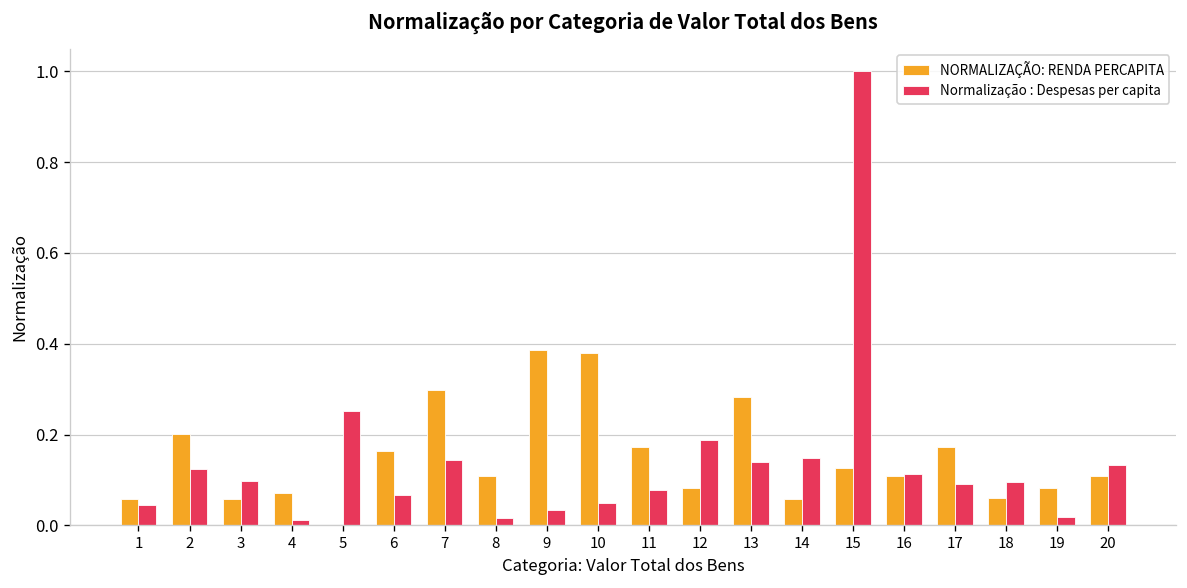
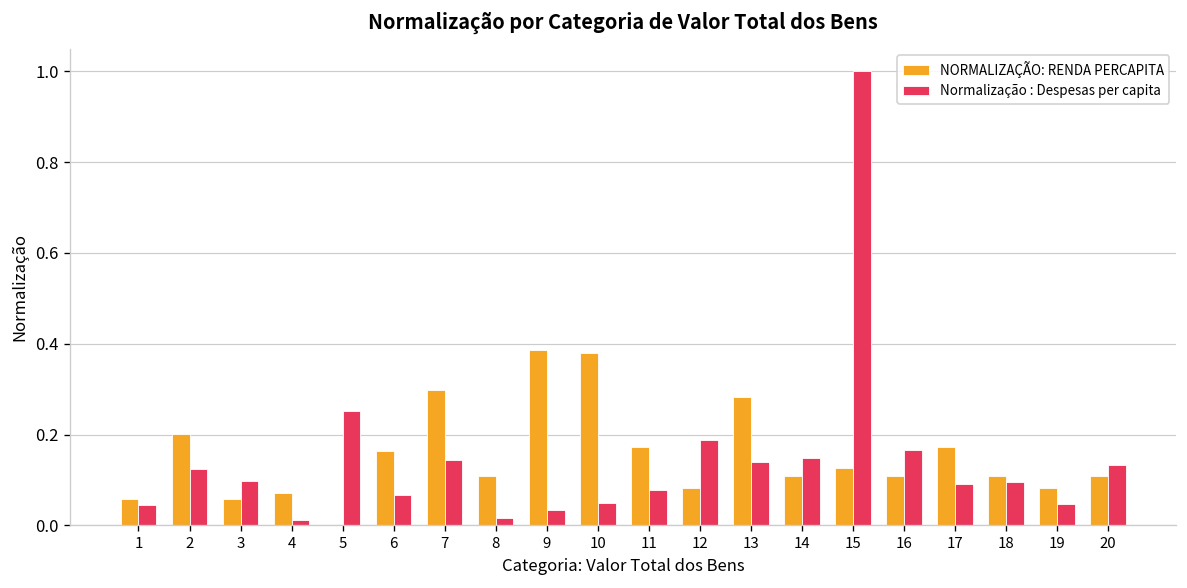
  {
    "NORMALIZAÇÃO: RENDA PERCAPITA": {
      "1": 0.06,
      "2": 0.20,
      "3": 0.06,
      "4": 0.07,
      "5": 0.00,
      "6": 0.16,
      "7": 0.30,
      "8": 0.11,
      "9": 0.39,
      "10": 0.38,
      "11": 0.17,
      "12": 0.08,
      "13": 0.28,
-     "14": 0.06,
+     "14": 0.11,
      "15": 0.13,
      "16": 0.11,
      "17": 0.17,
-     "18": 0.06,
+     "18": 0.11,
      "19": 0.08,
      "20": 0.11
    },
    "Normalização : Despesas per capita": {
      "1": 0.04,
      "2": 0.12,
      "3": 0.10,
      "4": 0.01,
      "5": 0.25,
      "6": 0.07,
      "7": 0.14,
      "8": 0.02,
      "9": 0.03,
      "10": 0.05,
      "11": 0.08,
      "12": 0.19,
      "13": 0.14,
      "14": 0.15,
      "15": 1.00,
-     "16": 0.11,
+     "16": 0.17,
      "17": 0.09,
      "18": 0.10,
-     "19": 0.02,
+     "19": 0.05,
      "20": 0.13
    }
  }
